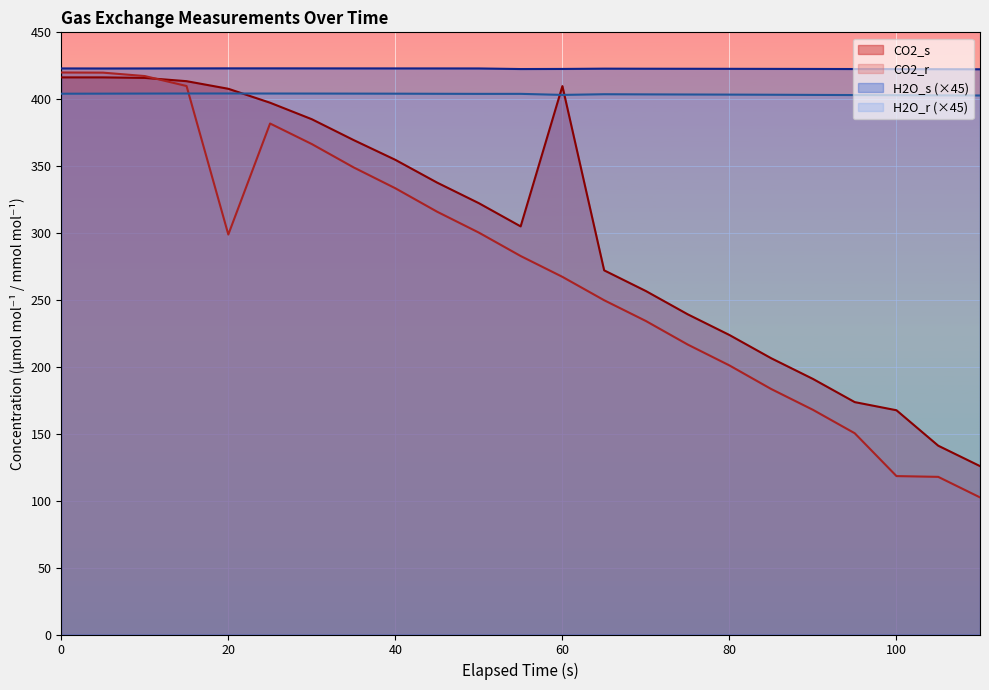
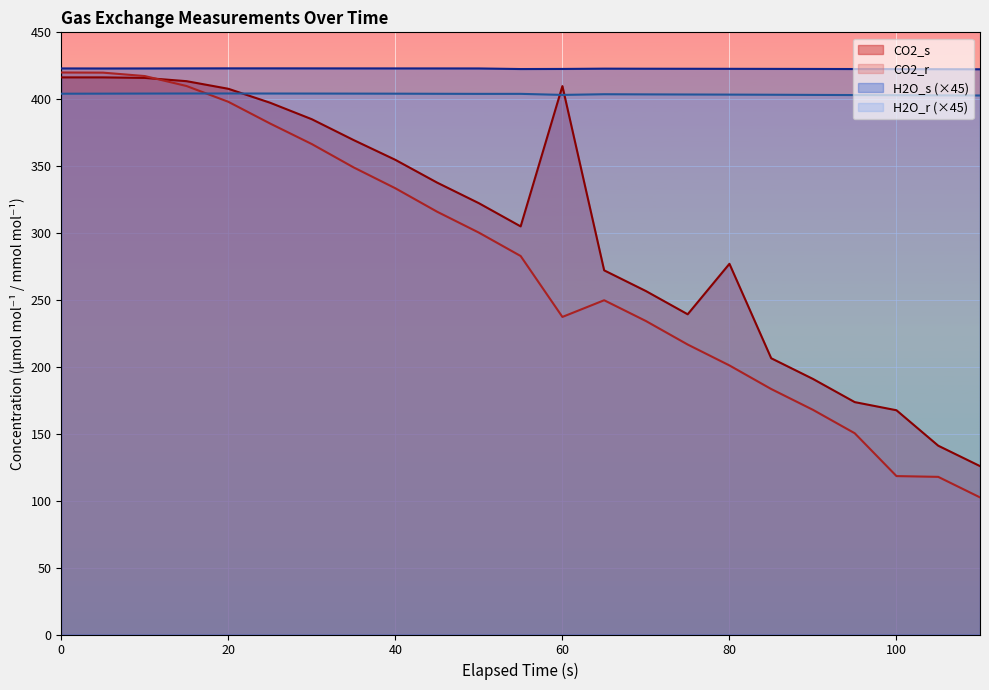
  {
    "CO2_s": {
      "0": 416,
      "20": 408,
      "40": 355,
      "60": 410,
-     "80": 224,
+     "80": 277,
      "100": 168
    },
    "CO2_r": {
      "0": 420,
-     "20": 299,
+     "20": 398,
      "40": 333,
-     "60": 267,
+     "60": 237,
      "80": 201,
      "100": 118
    },
    "H2O_s (×45)": {
      "0": 423,
      "20": 423,
      "40": 423,
      "60": 423,
      "80": 423
    },
    "H2O_r (×45)": {
      "0": 404,
      "20": 404,
      "40": 404,
      "60": 403,
      "80": 403
    }
  }
